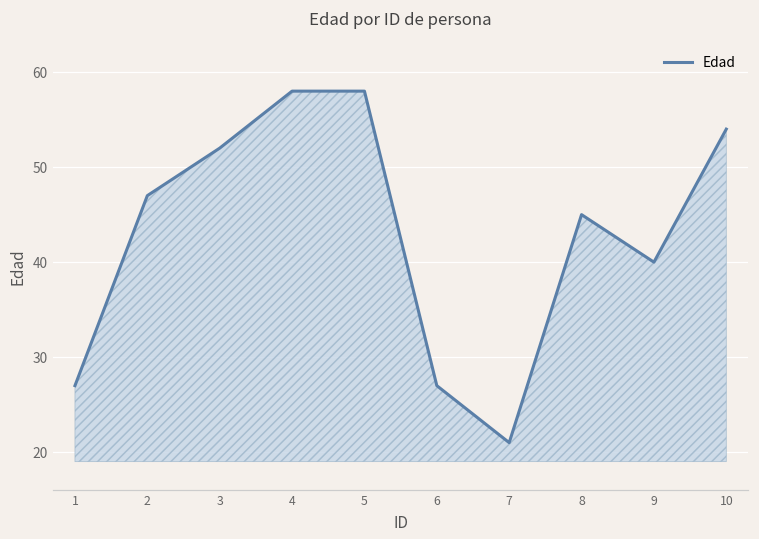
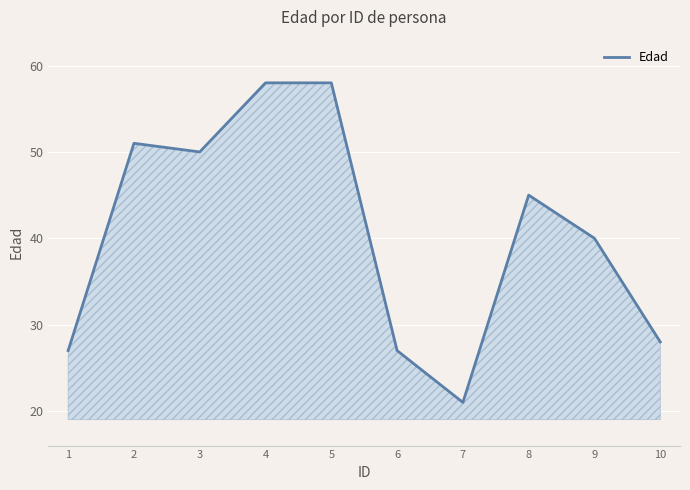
  {
    "1": 27,
-   "2": 47,
-   "3": 52,
+   "2": 51,
+   "3": 50,
    "4": 58,
    "5": 58,
    "6": 27,
    "7": 21,
    "8": 45,
    "9": 40,
-   "10": 54
+   "10": 28
  }
